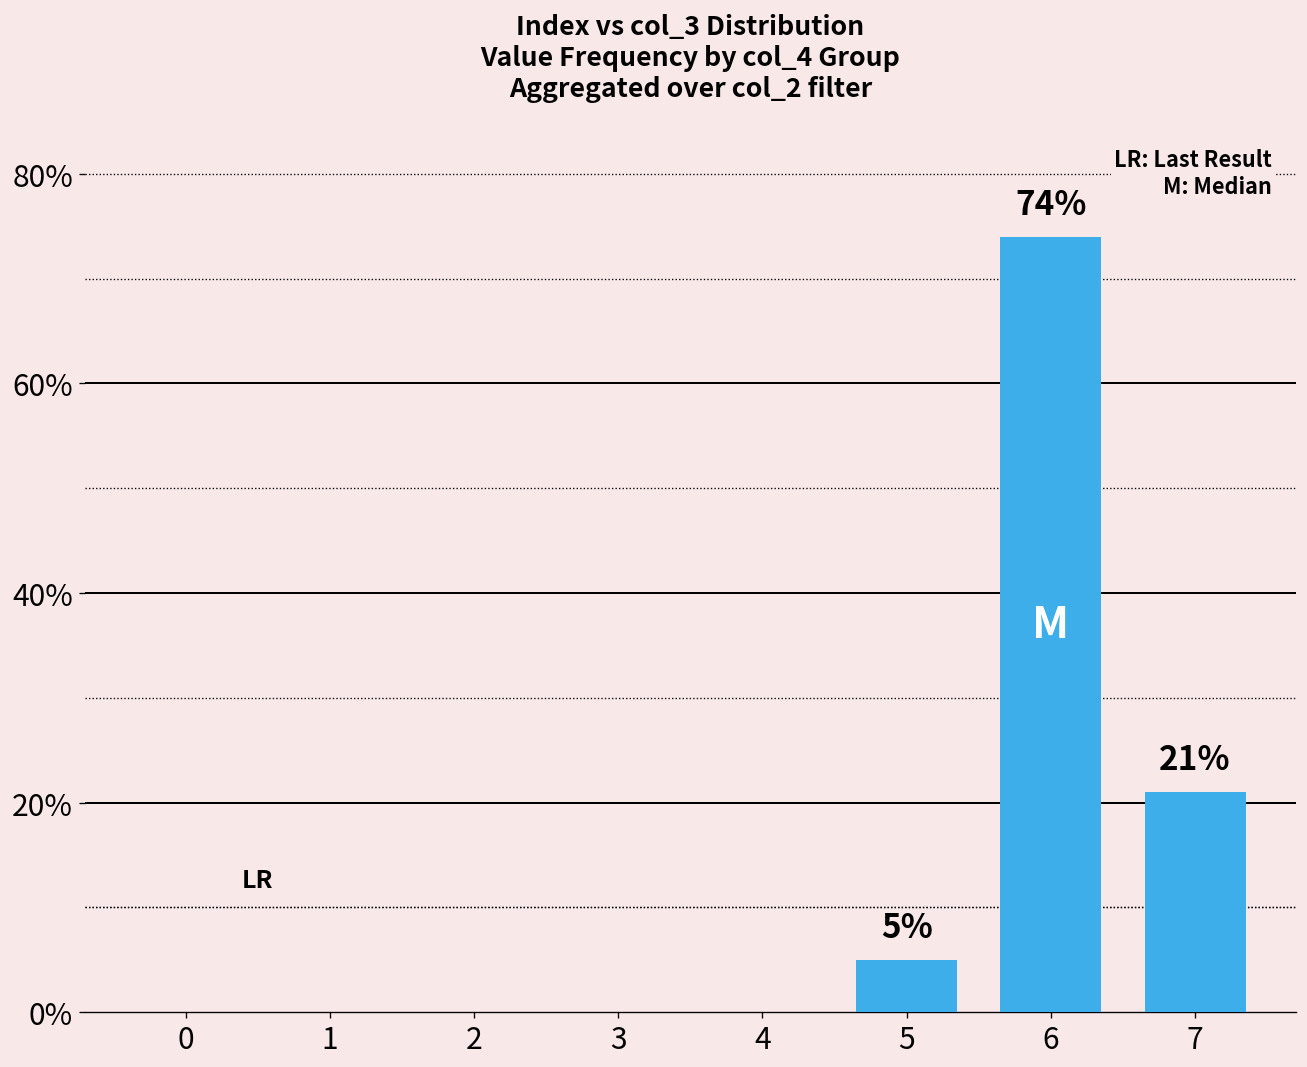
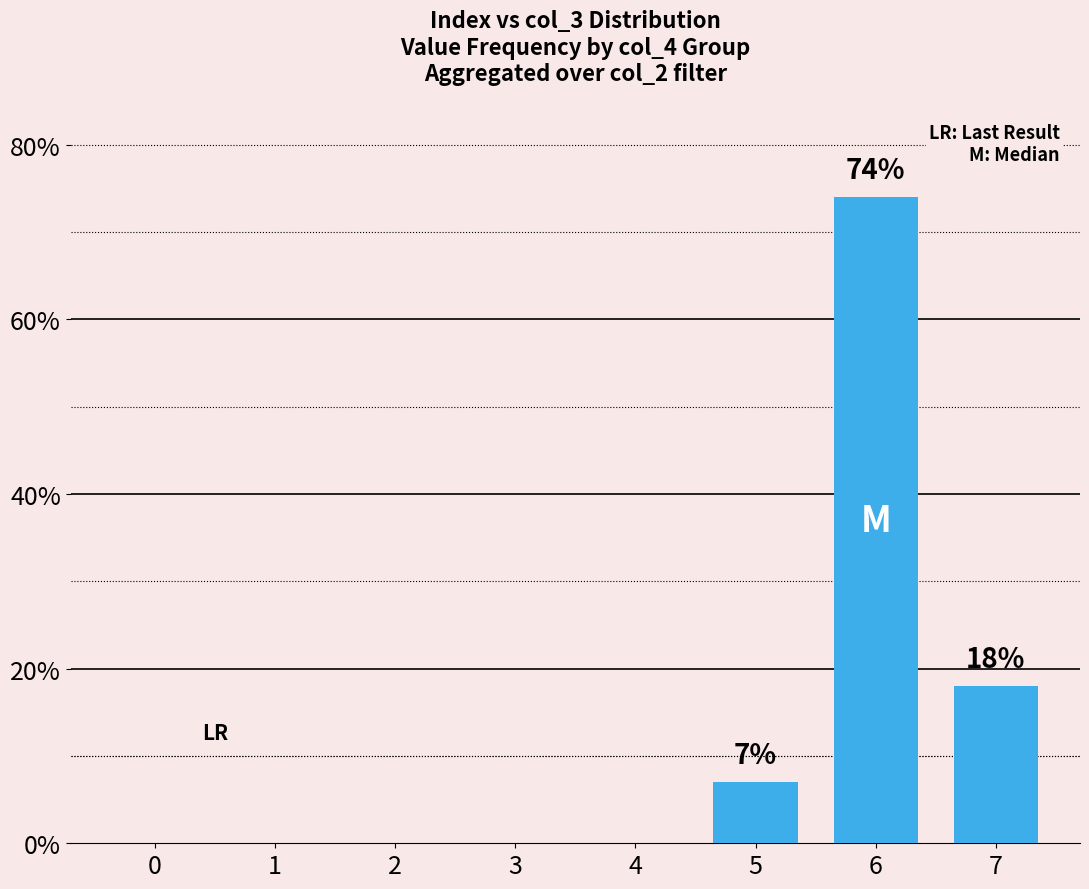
  {
-   "5": "5%",
+   "5": "7%",
    "6": "74%",
-   "7": "21%"
+   "7": "18%"
  }
